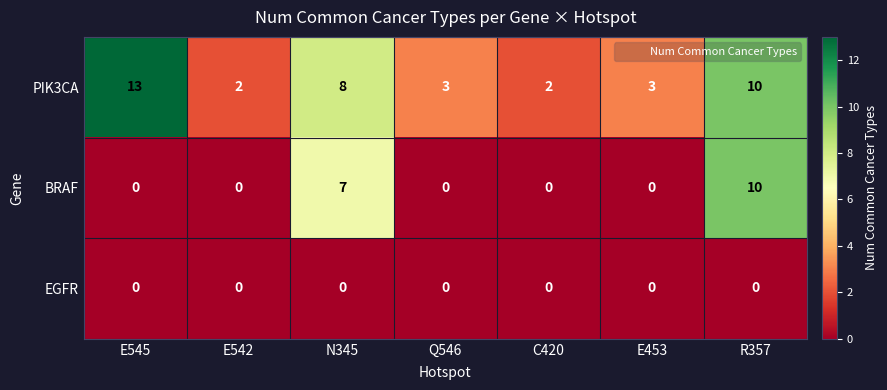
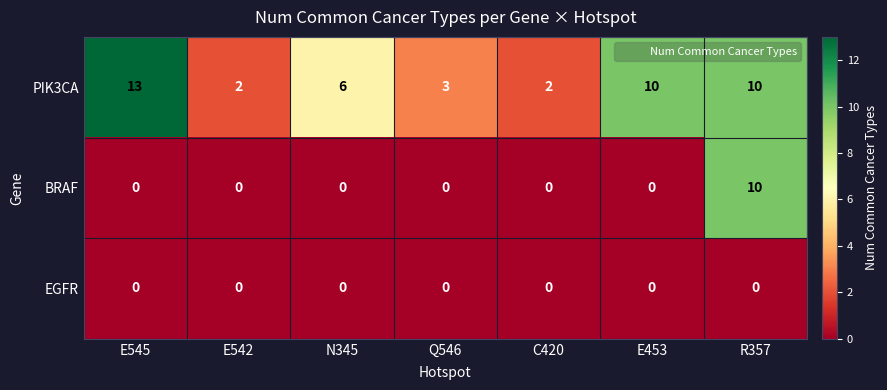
  {
    "PIK3CA": {
      "E545": 13,
      "E542": 2,
-     "N345": 8,
+     "N345": 6,
      "Q546": 3,
      "C420": 2,
-     "E453": 3,
+     "E453": 10,
      "R357": 10
    },
    "BRAF": {
      "E545": 0,
      "E542": 0,
-     "N345": 7,
+     "N345": 0,
      "Q546": 0,
      "C420": 0,
      "E453": 0,
      "R357": 10
    },
    "EGFR": {
      "E545": 0,
      "E542": 0,
      "N345": 0,
      "Q546": 0,
      "C420": 0,
      "E453": 0,
      "R357": 0
    }
  }
